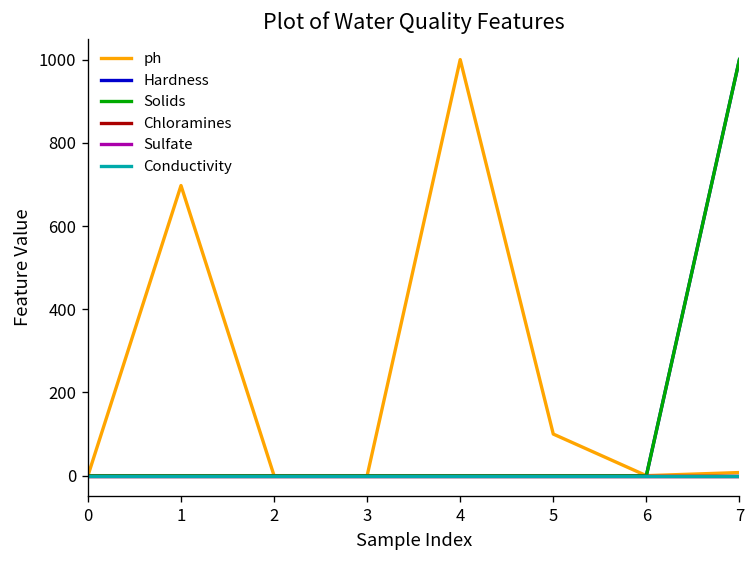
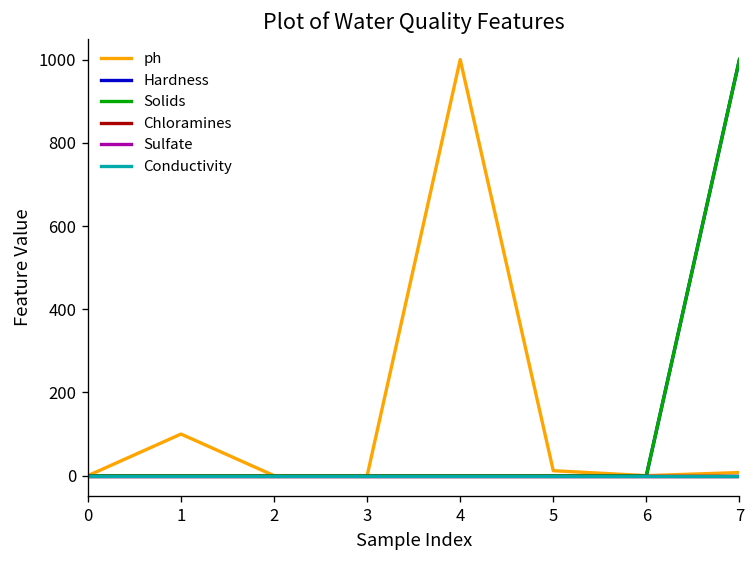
  {
    "ph": {
-     "1": 700,
+     "1": 100,
      "4": 1000,
-     "5": 100,
+     "5": 10,
      "7": 10
    },
    "Solids": {
      "7": 1000
    },
    "Conductivity": {
      "7": 0
    }
  }
